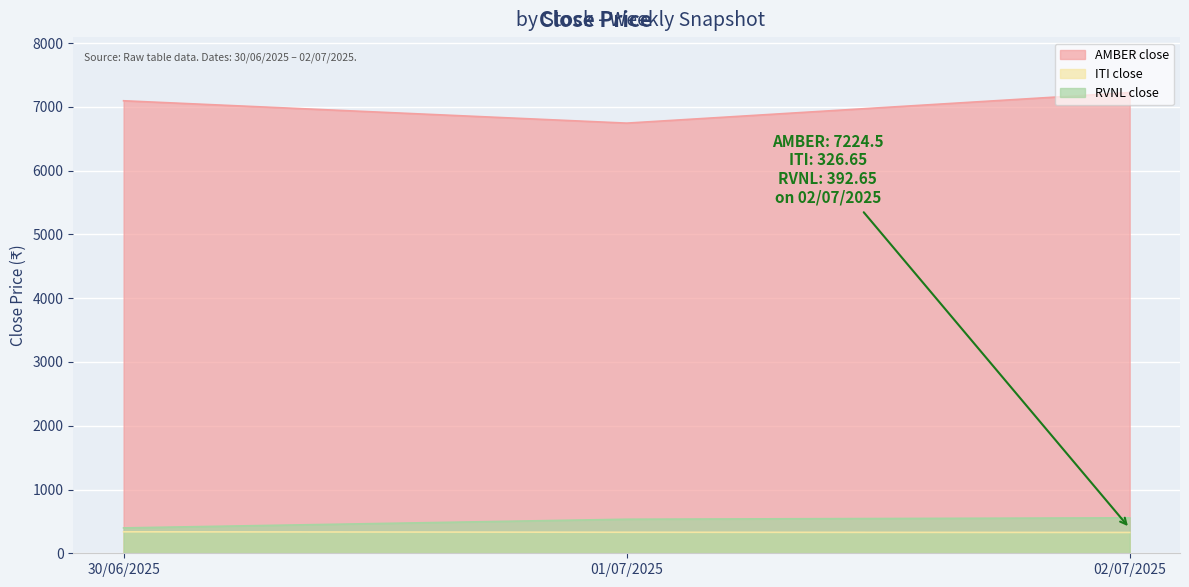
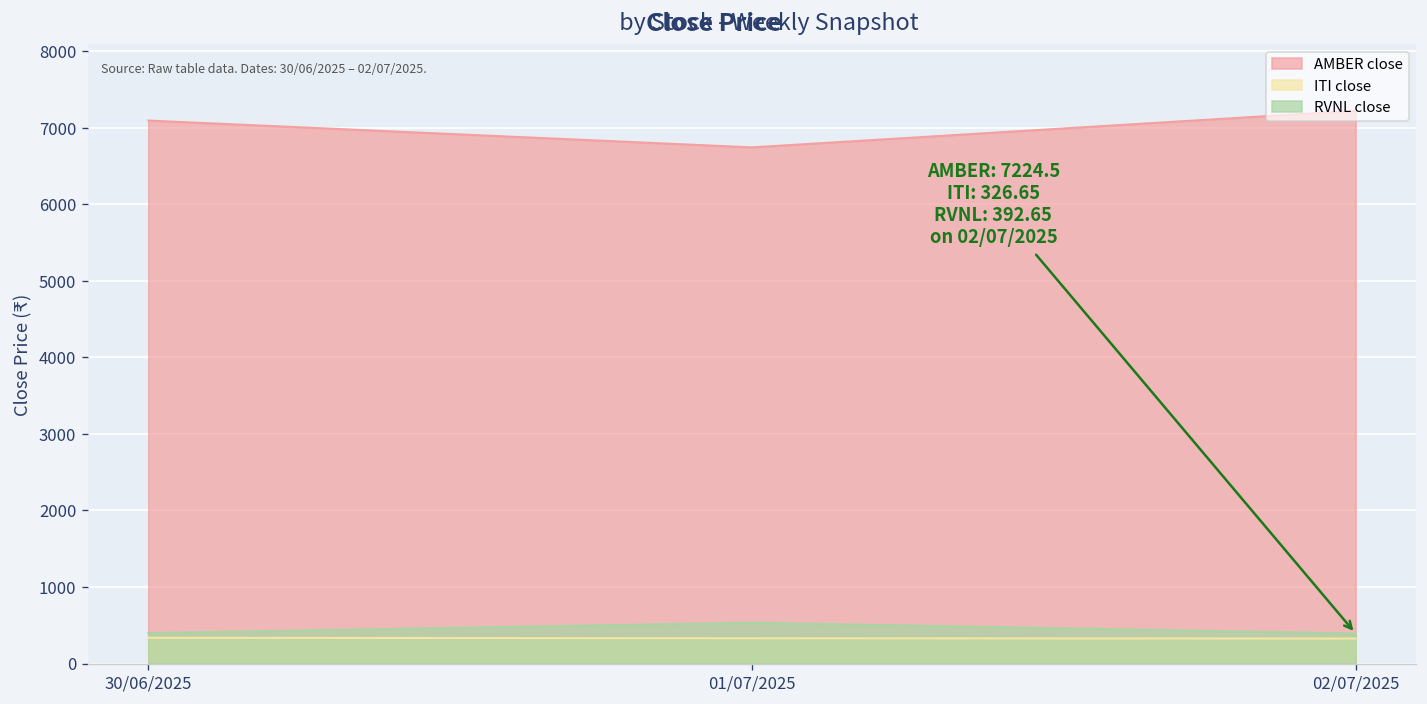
  {
    "AMBER close": {
      "30/06/2025": 7100,
      "01/07/2025": 6700
    },
    "ITI close": {
      "30/06/2025": 300,
      "01/07/2025": 300,
      "02/07/2025": 300
    },
    "RVNL close": {
      "30/06/2025": 400,
      "01/07/2025": 500,
-     "02/07/2025": 600
+     "02/07/2025": 400
    }
  }
